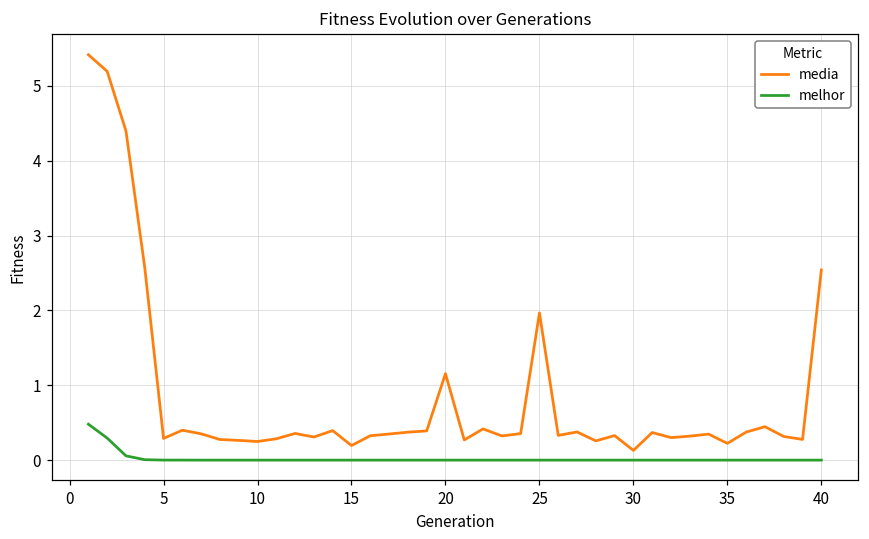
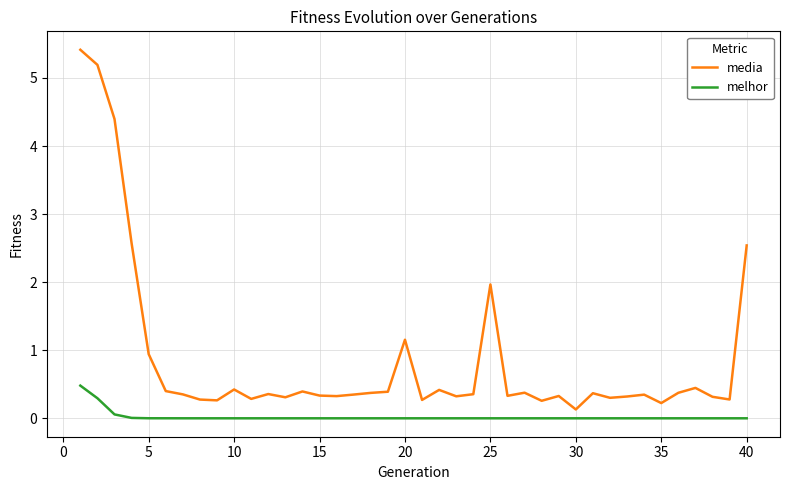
  {
    "media": {
-     "5": 0.3,
-     "10": 0.2,
-     "15": 0.2,
+     "5": 0.9,
+     "10": 0.4,
+     "15": 0.3,
      "20": 1.2,
      "25": 2.0,
      "30": 0.1,
      "35": 0.2,
      "40": 2.5
    },
    "melhor": {
      "5": 0.0,
      "10": 0.0,
      "15": 0.0,
      "20": 0.0,
      "25": 0.0,
      "30": 0.0,
      "35": 0.0,
      "40": 0.0
    }
  }
